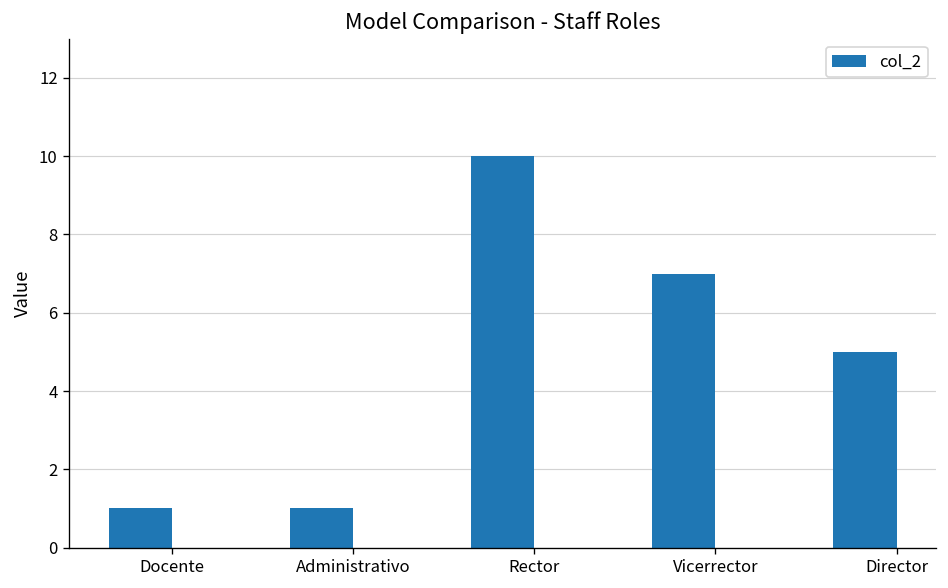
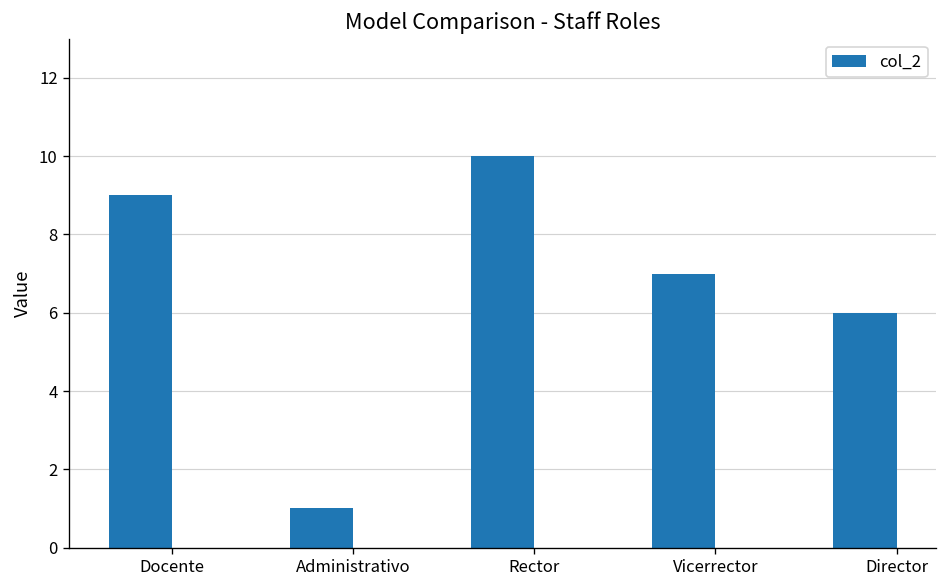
  {
-   "Docente": 1,
+   "Docente": 9,
    "Administrativo": 1,
    "Rector": 10,
    "Vicerrector": 7,
-   "Director": 5
+   "Director": 6
  }
